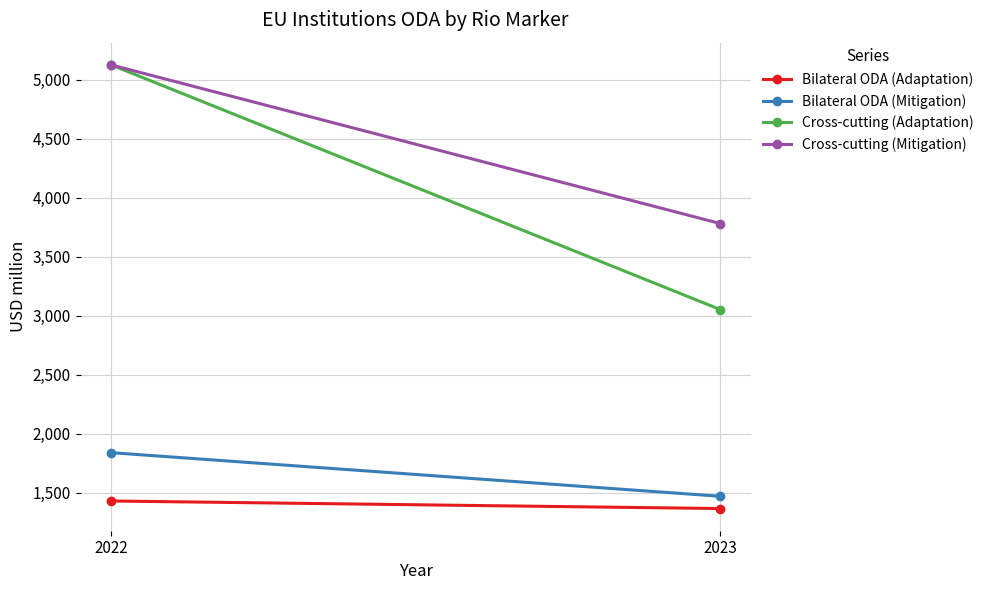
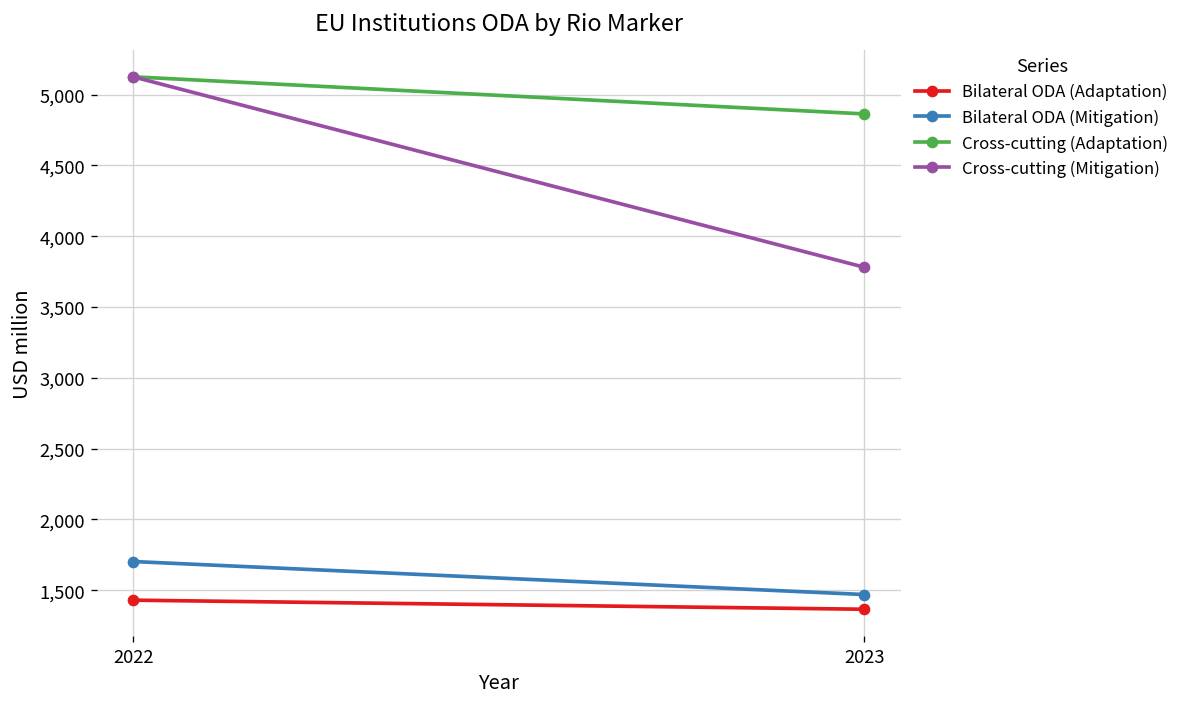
  {
    "Bilateral ODA (Adaptation)": {
      "2022": "1,430",
      "2023": "1,370"
    },
    "Bilateral ODA (Mitigation)": {
-     "2022": "1,840",
+     "2022": "1,700",
      "2023": "1,470"
    },
    "Cross-cutting (Adaptation)": {
-     "2023": "3,050"
+     "2023": "4,860"
    },
    "Cross-cutting (Mitigation)": {
      "2023": "3,780"
    }
  }
